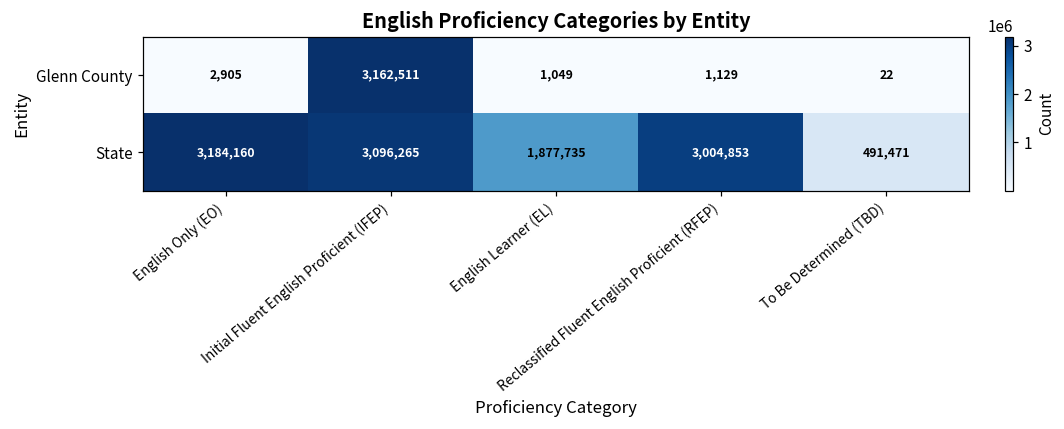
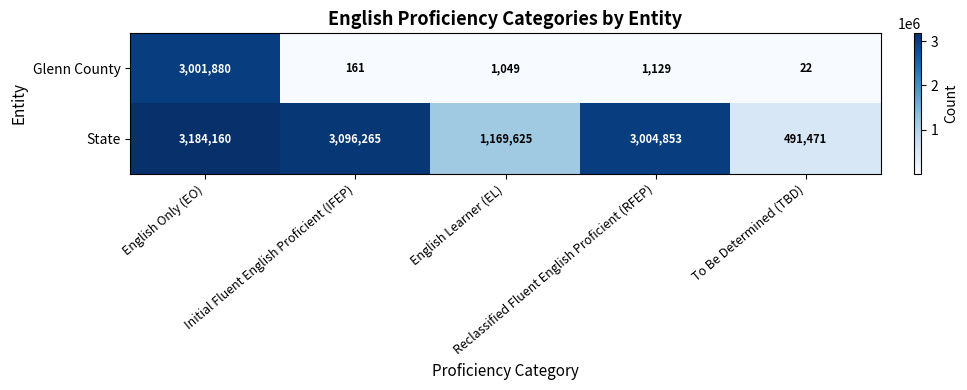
  {
    "Glenn County": {
-     "English Only (EO)": "2,905",
-     "Initial Fluent English Proficient (IFEP)": "3,162,511",
+     "English Only (EO)": "3,001,880",
+     "Initial Fluent English Proficient (IFEP)": "161",
      "English Learner (EL)": "1,049",
      "Reclassified Fluent English Proficient (RFEP)": "1,129",
      "To Be Determined (TBD)": "22"
    },
    "State": {
      "English Only (EO)": "3,184,160",
      "Initial Fluent English Proficient (IFEP)": "3,096,265",
-     "English Learner (EL)": "1,877,735",
+     "English Learner (EL)": "1,169,625",
      "Reclassified Fluent English Proficient (RFEP)": "3,004,853",
      "To Be Determined (TBD)": "491,471"
    }
  }
